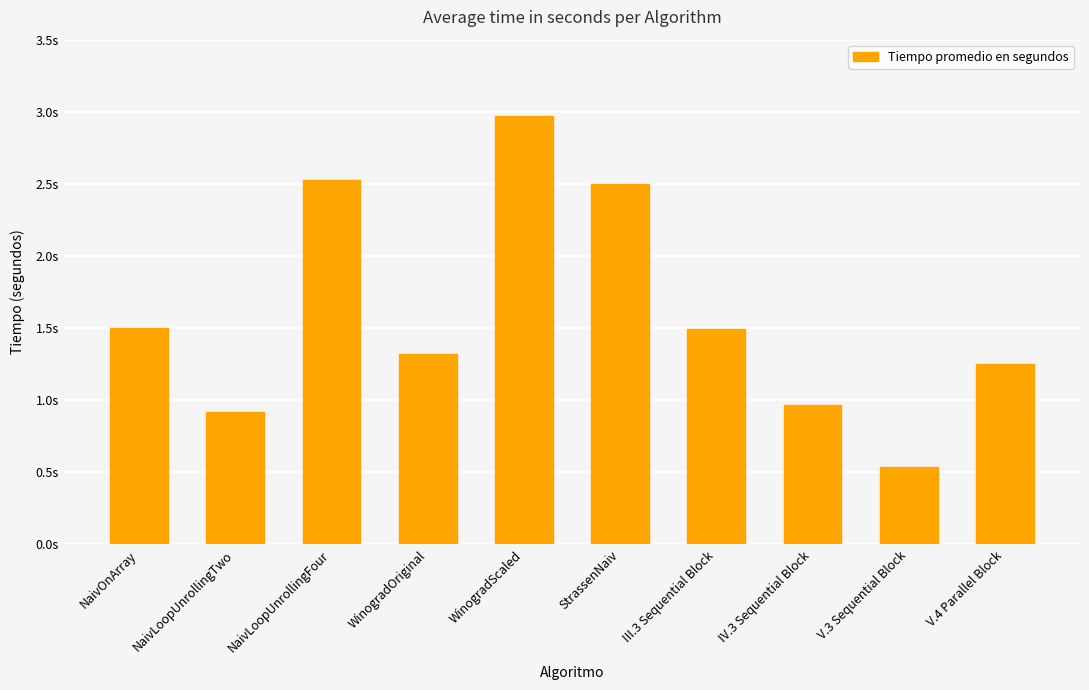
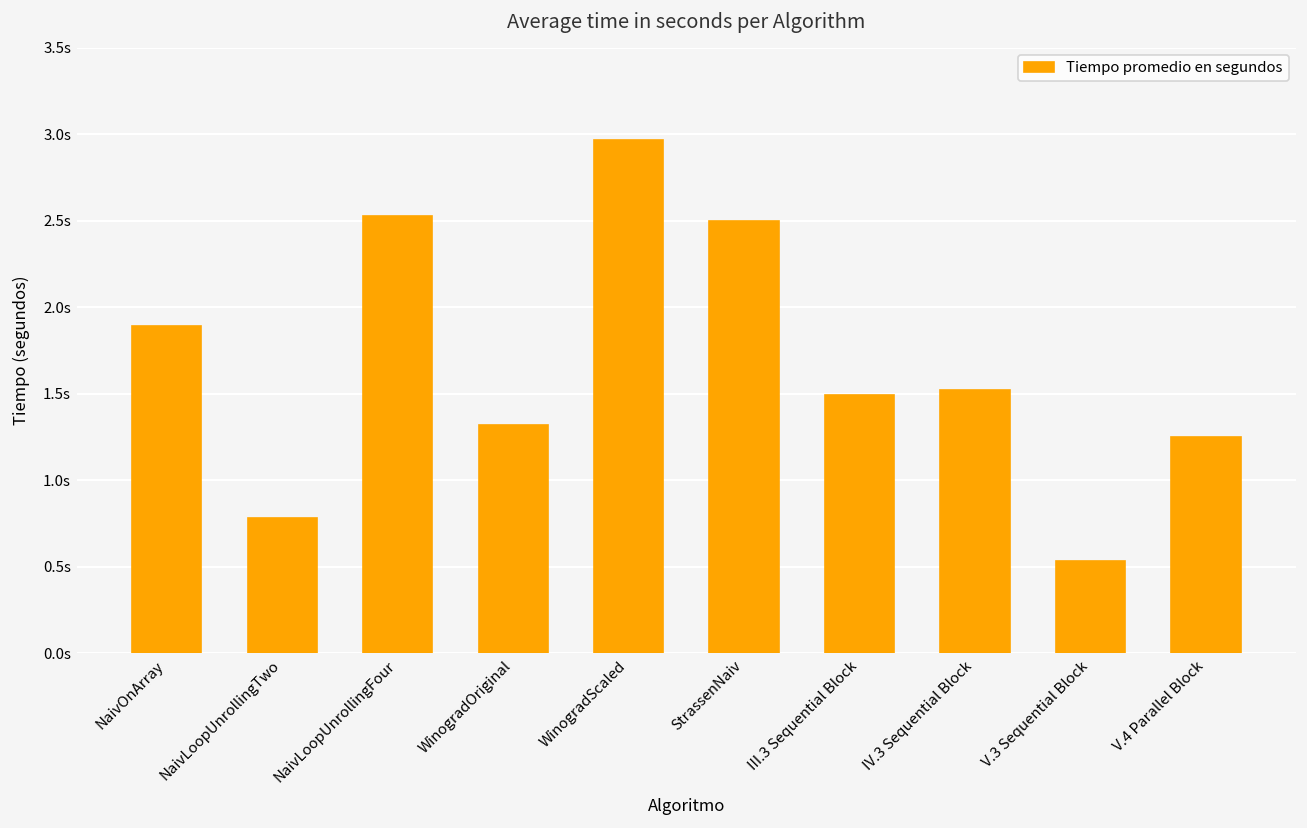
  {
-   "NaivOnArray": "1.50s",
-   "NaivLoopUnrollingTwo": "0.92s",
+   "NaivOnArray": "1.89s",
+   "NaivLoopUnrollingTwo": "0.78s",
    "NaivLoopUnrollingFour": "2.53s",
    "WinogradOriginal": "1.32s",
    "WinogradScaled": "2.97s",
    "StrassenNaiv": "2.50s",
    "III.3 Sequential Block": "1.49s",
-   "IV.3 Sequential Block": "0.97s",
+   "IV.3 Sequential Block": "1.52s",
    "V.3 Sequential Block": "0.53s",
    "V.4 Parallel Block": "1.25s"
  }
